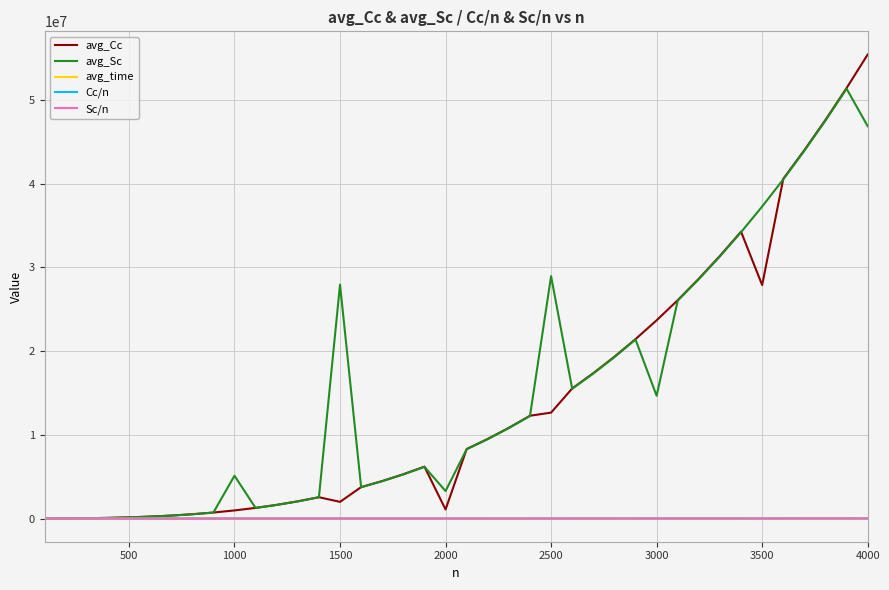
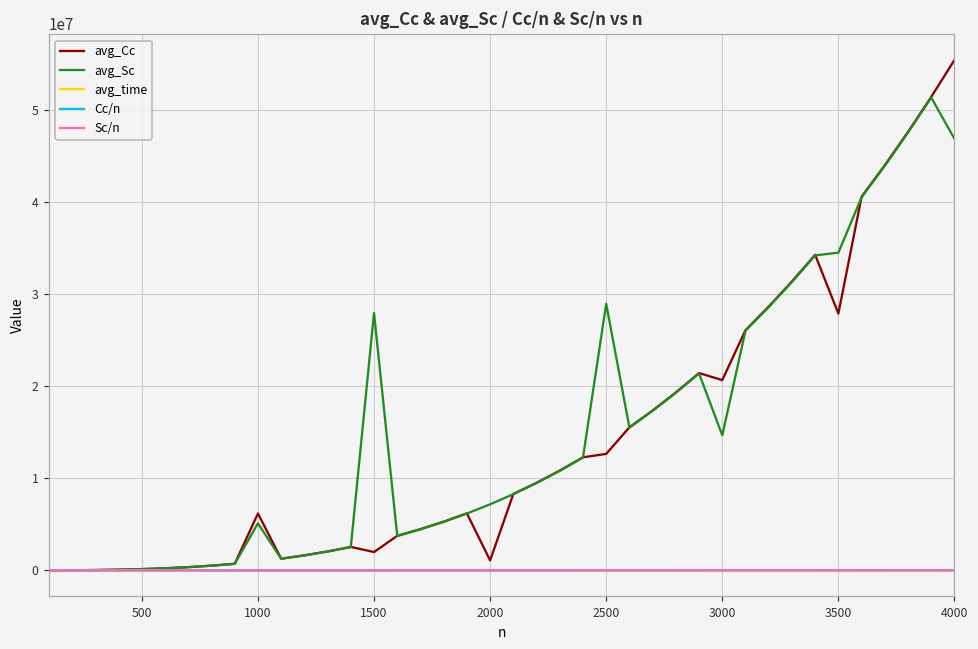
  {
    "avg_Cc": {
-     "1000": 1000000,
+     "1000": 6000000,
      "1500": 2000000,
      "2000": 1000000,
      "2500": 13000000,
-     "3000": 24000000,
+     "3000": 21000000,
      "3500": 28000000,
      "4000": 55000000
    },
    "avg_Sc": {
      "1000": 5000000,
      "1500": 28000000,
-     "2000": 3000000,
+     "2000": 7000000,
      "2500": 29000000,
      "3000": 15000000,
-     "3500": 37000000,
+     "3500": 34000000,
      "4000": 47000000
    },
    "Sc/n": {
      "1000": 0,
      "1500": 0,
      "2000": 0,
      "2500": 0,
      "3000": 0,
      "3500": 0,
      "4000": 0
    }
  }
